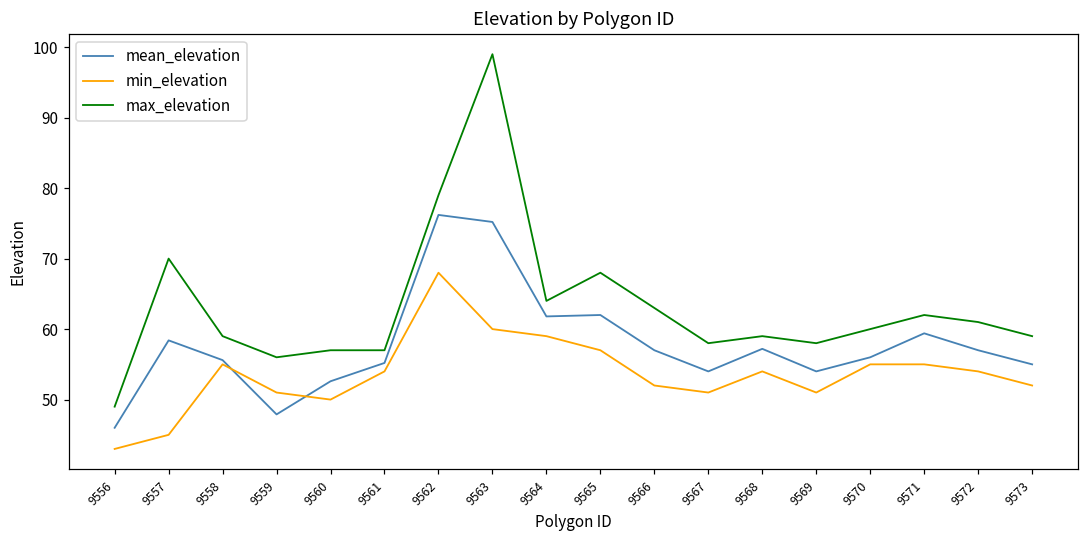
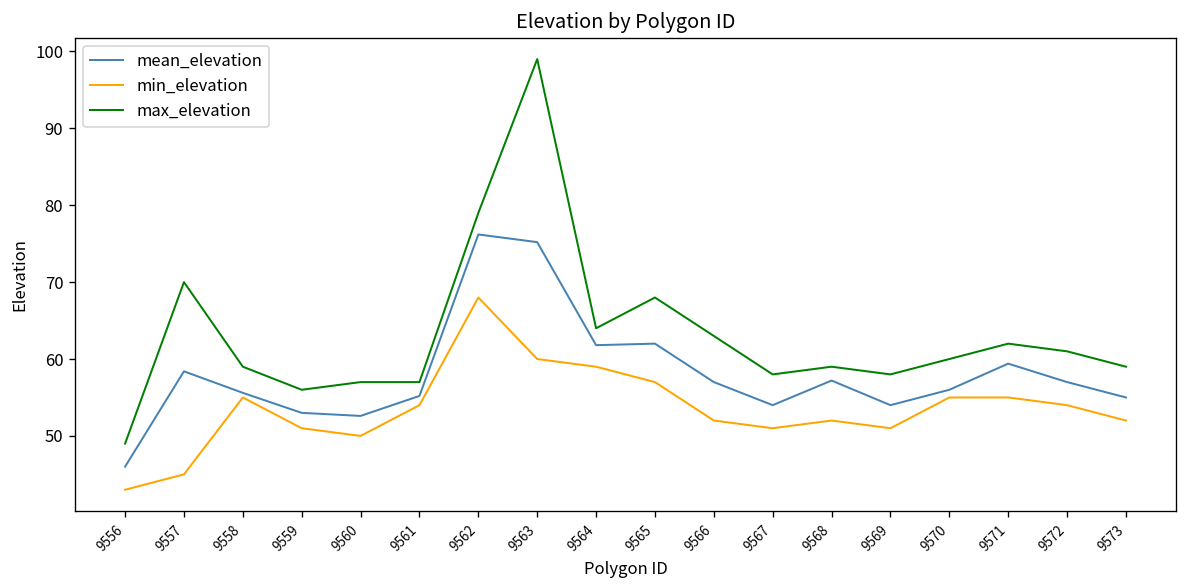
  {
    "mean_elevation": {
      "9556": 46,
      "9557": 58,
      "9558": 56,
-     "9559": 48,
+     "9559": 53,
      "9560": 53,
      "9561": 55,
      "9562": 76,
      "9563": 75,
      "9564": 62,
      "9565": 62,
      "9566": 57,
      "9567": 54,
      "9568": 57,
      "9569": 54,
      "9570": 56,
      "9571": 59,
      "9572": 57,
      "9573": 55
    },
    "min_elevation": {
      "9556": 43,
      "9557": 45,
      "9558": 55,
      "9559": 51,
      "9560": 50,
      "9561": 54,
      "9562": 68,
      "9563": 60,
      "9564": 59,
      "9565": 57,
      "9566": 52,
      "9567": 51,
-     "9568": 54,
+     "9568": 52,
      "9569": 51,
      "9570": 55,
      "9571": 55,
      "9572": 54,
      "9573": 52
    },
    "max_elevation": {
      "9556": 49,
      "9557": 70,
      "9558": 59,
      "9559": 56,
      "9560": 57,
      "9561": 57,
      "9562": 79,
      "9563": 99,
      "9564": 64,
      "9565": 68,
      "9566": 63,
      "9567": 58,
      "9568": 59,
      "9569": 58,
      "9570": 60,
      "9571": 62,
      "9572": 61,
      "9573": 59
    }
  }
